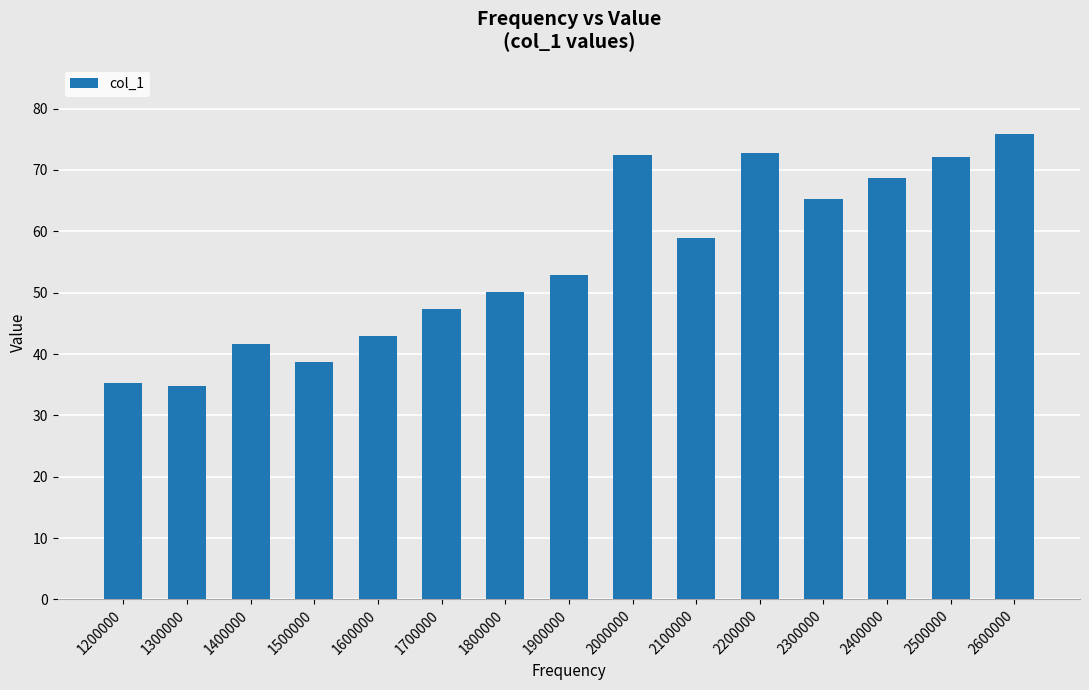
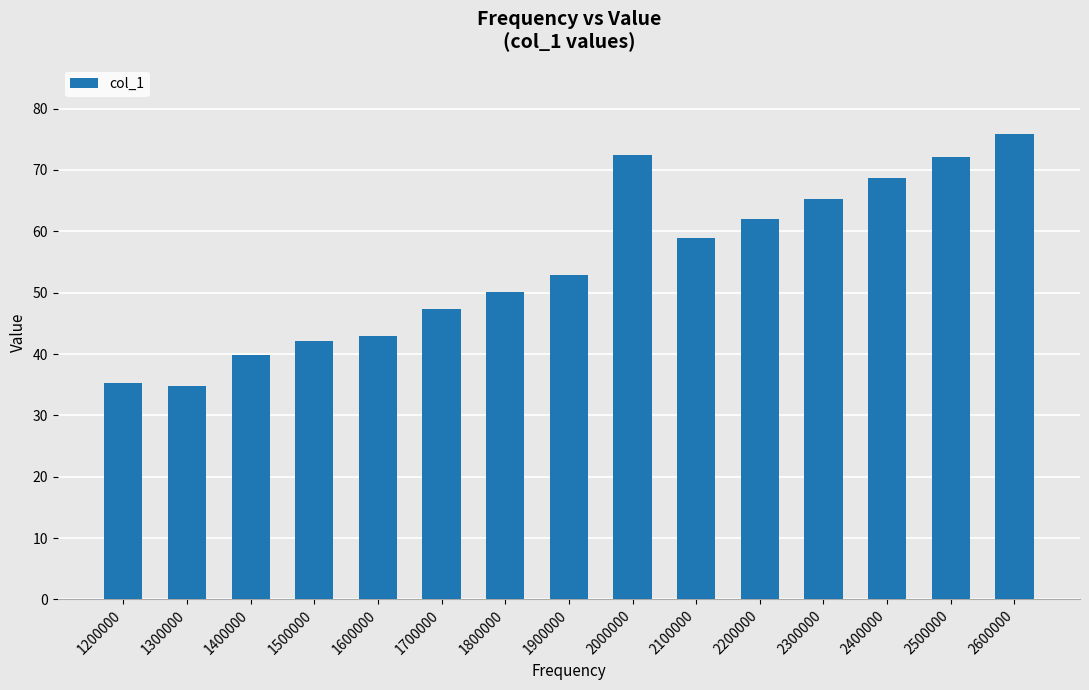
  {
    "1200000": 35,
    "1300000": 35,
-   "1400000": 42,
-   "1500000": 39,
+   "1400000": 40,
+   "1500000": 42,
    "1600000": 43,
    "1700000": 47,
    "1800000": 50,
    "1900000": 53,
    "2000000": 72,
    "2100000": 59,
-   "2200000": 73,
+   "2200000": 62,
    "2300000": 65,
    "2400000": 69,
    "2500000": 72,
    "2600000": 76
  }
